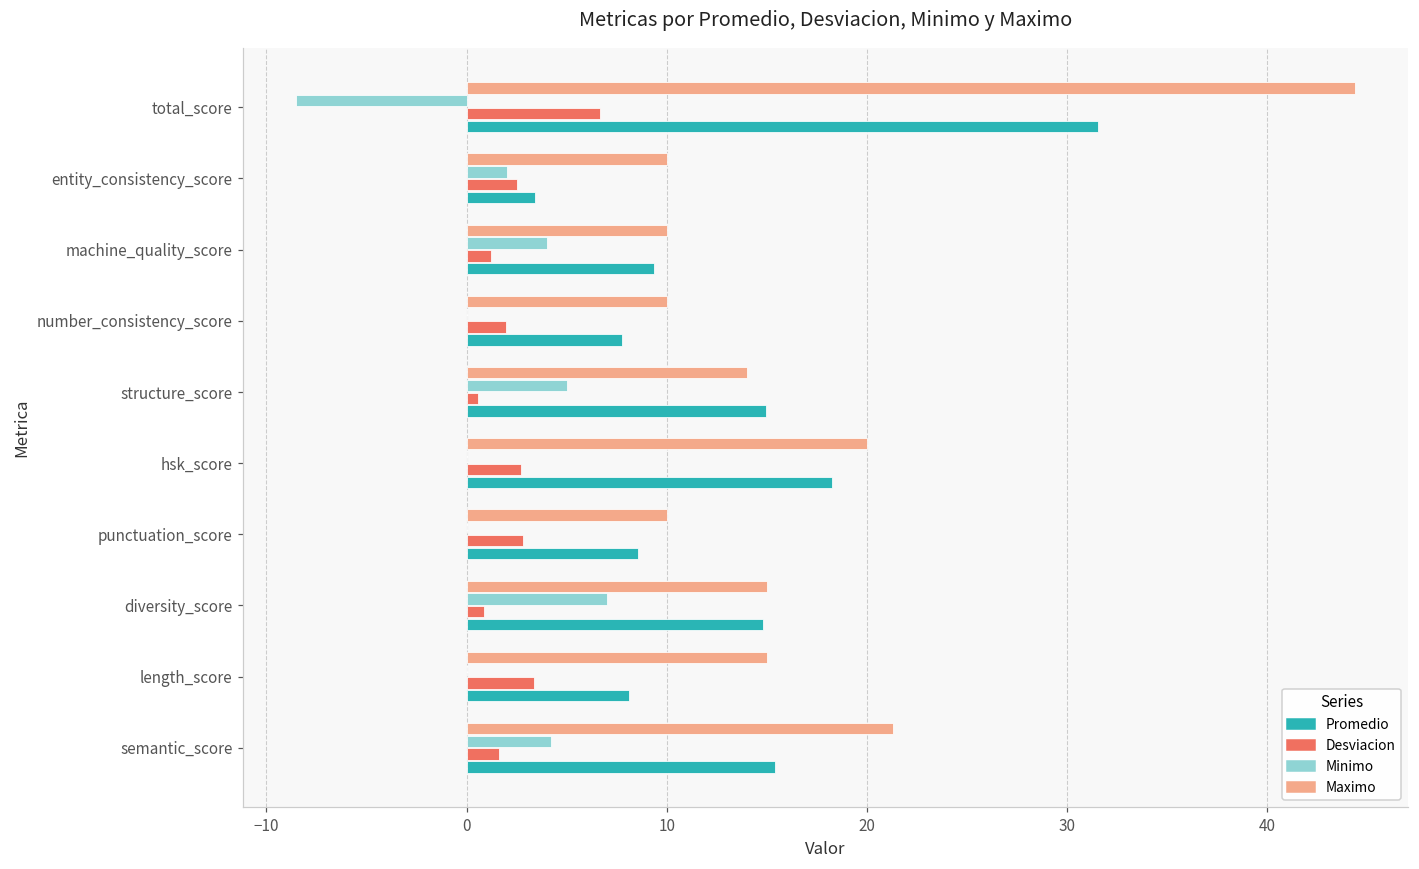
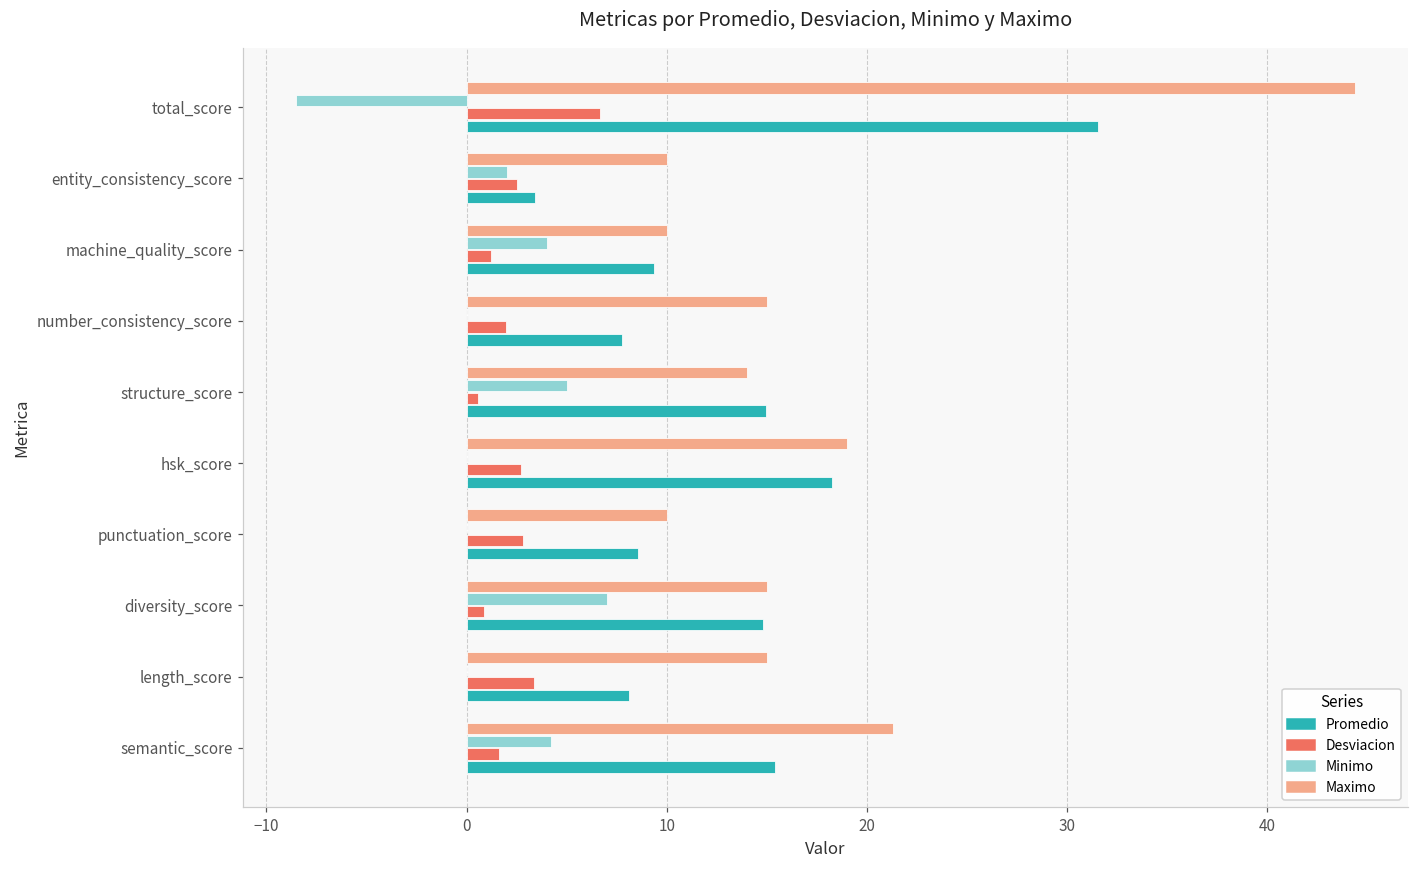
  {
    "Promedio": {
      "total_score": 31.5,
      "entity_consistency_score": 3.4,
      "machine_quality_score": 9.3,
      "number_consistency_score": 7.8,
      "structure_score": 15,
      "hsk_score": 18.3,
      "punctuation_score": 8.6,
      "diversity_score": 14.8,
      "length_score": 8,
      "semantic_score": 15.4
    },
    "Desviacion": {
      "total_score": 6.7,
      "entity_consistency_score": 2.5,
      "machine_quality_score": 1.2,
      "number_consistency_score": 2,
      "structure_score": 0.6,
      "hsk_score": 2.7,
      "punctuation_score": 2.8,
      "diversity_score": 1,
      "length_score": 3.4,
      "semantic_score": 1.6
    },
    "Minimo": {
      "total_score": -8.5,
      "entity_consistency_score": 2,
      "machine_quality_score": 4,
      "number_consistency_score": 0,
      "structure_score": 5,
      "hsk_score": 0,
      "punctuation_score": 0,
      "diversity_score": 7,
      "length_score": 0,
      "semantic_score": 4.2
    },
    "Maximo": {
      "total_score": 44.4,
      "entity_consistency_score": 10,
      "machine_quality_score": 10,
-     "number_consistency_score": 10,
+     "number_consistency_score": 15,
      "structure_score": 14,
-     "hsk_score": 20,
+     "hsk_score": 19,
      "punctuation_score": 10,
      "diversity_score": 15,
      "length_score": 15,
      "semantic_score": 21.3
    }
  }
